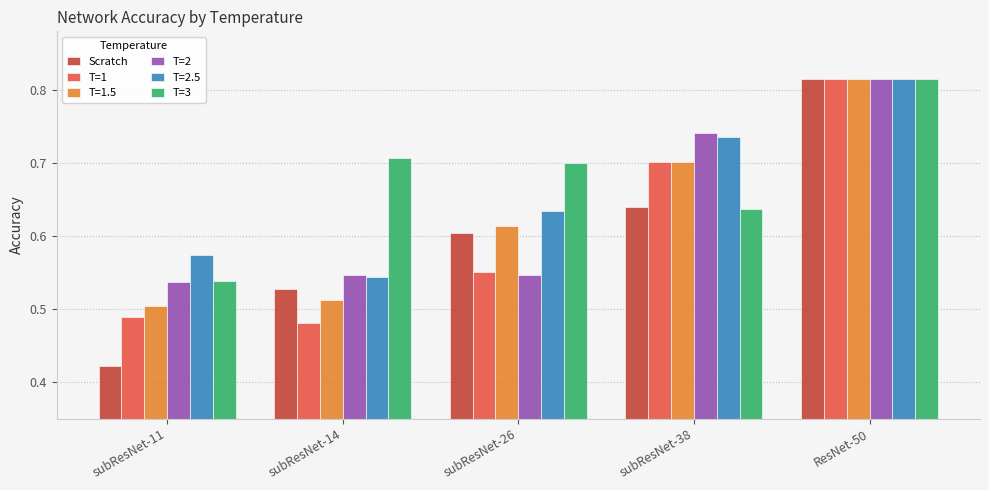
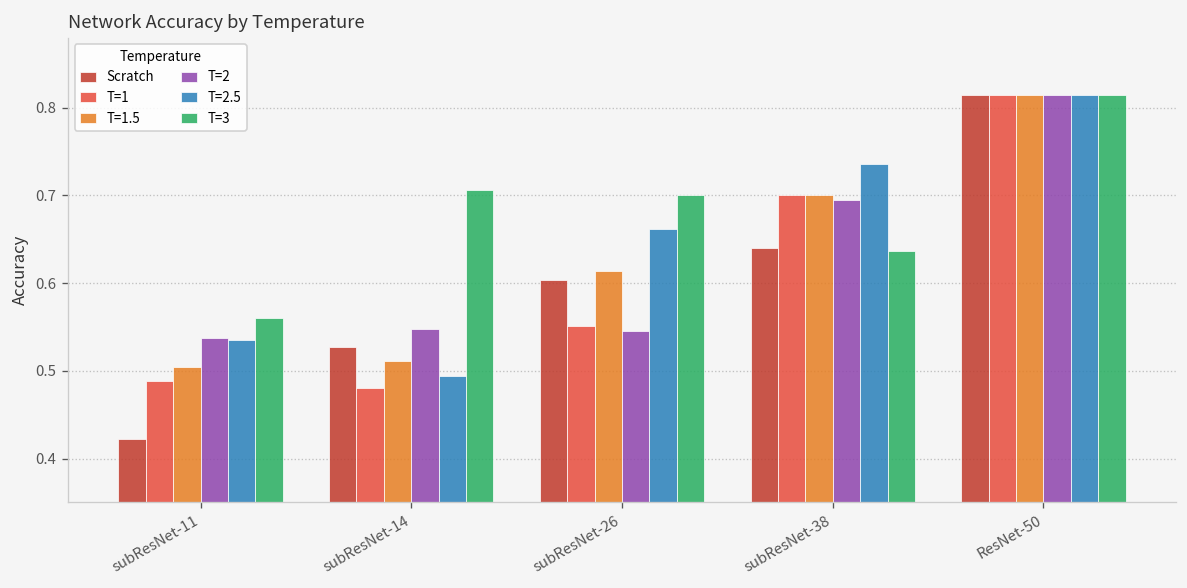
  {
    "T=2": {
      "subResNet-11": 0.54,
      "subResNet-14": 0.55,
      "subResNet-26": 0.55,
-     "subResNet-38": 0.74,
+     "subResNet-38": 0.70,
      "ResNet-50": 0.81
    },
    "T=2.5": {
-     "subResNet-11": 0.57,
-     "subResNet-14": 0.54,
-     "subResNet-26": 0.63,
+     "subResNet-11": 0.54,
+     "subResNet-14": 0.49,
+     "subResNet-26": 0.66,
      "subResNet-38": 0.74,
      "ResNet-50": 0.81
    },
    "T=3": {
-     "subResNet-11": 0.54,
+     "subResNet-11": 0.56,
      "subResNet-14": 0.71,
      "subResNet-26": 0.70,
      "subResNet-38": 0.64,
      "ResNet-50": 0.81
    }
  }
